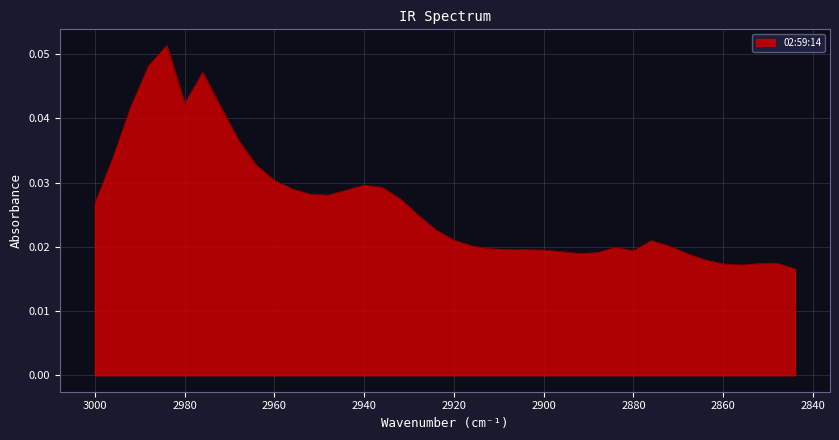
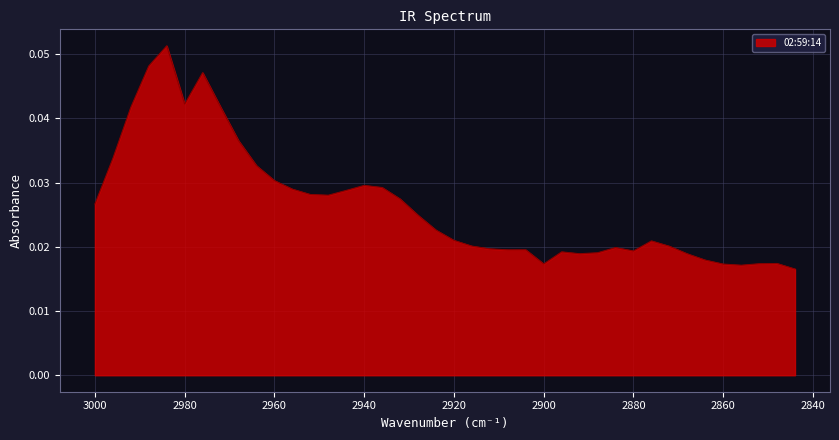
  {
    "3000": 0.027,
    "2980": 0.042,
    "2960": 0.030,
    "2940": 0.030,
    "2920": 0.021,
-   "2900": 0.019,
+   "2900": 0.017,
    "2880": 0.019,
    "2860": 0.017
  }
